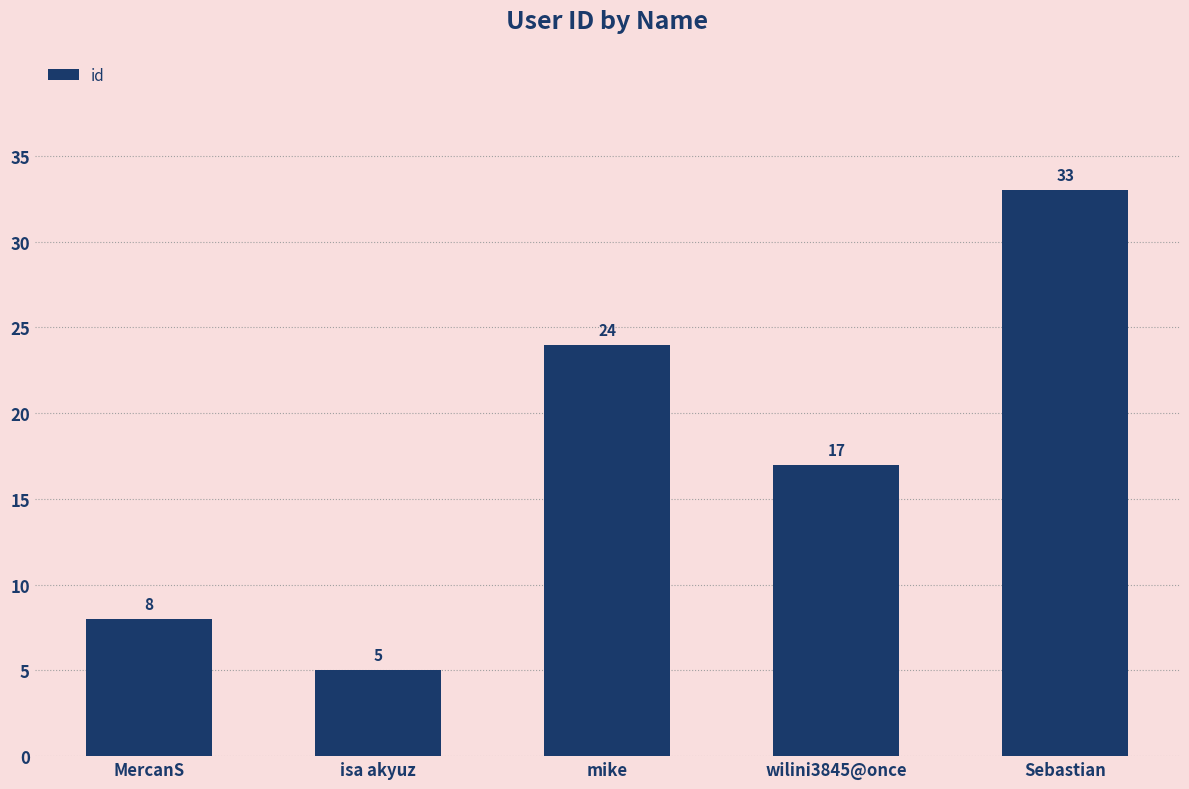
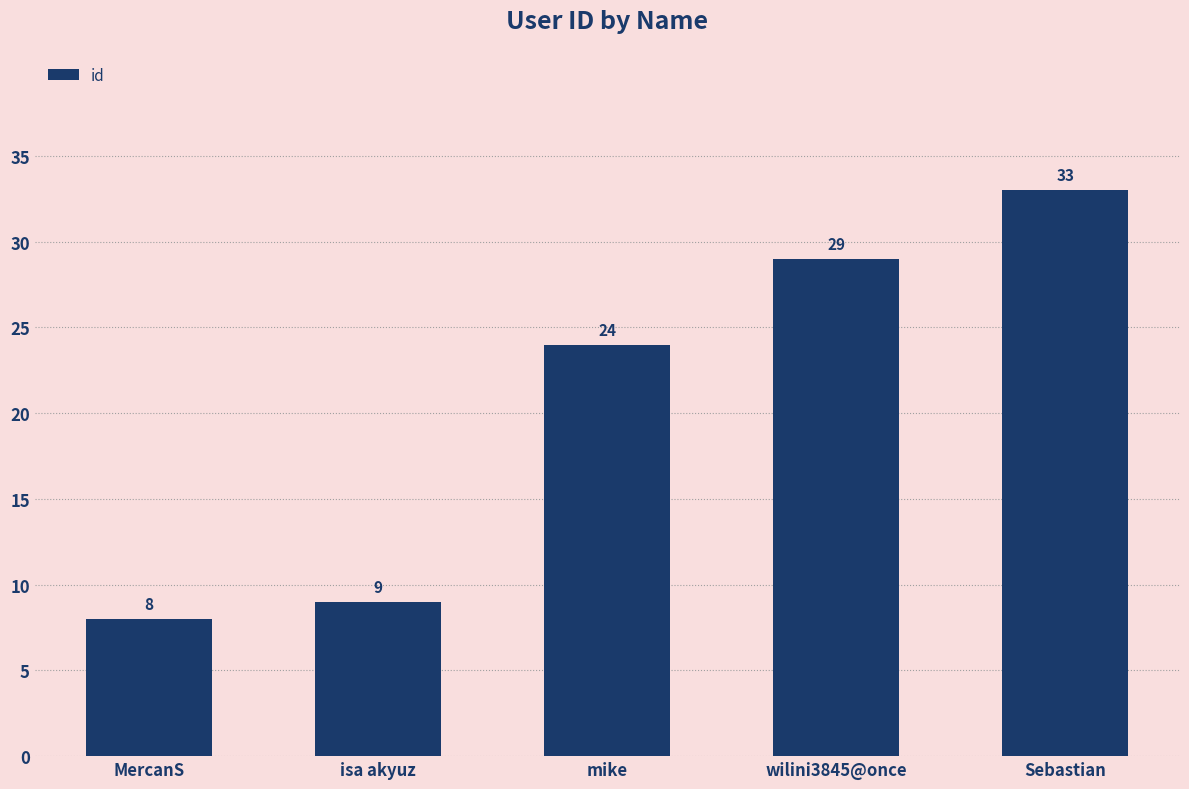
  {
    "MercanS": 8,
-   "isa akyuz": 5,
+   "isa akyuz": 9,
    "mike": 24,
-   "wilini3845@once": 17,
+   "wilini3845@once": 29,
    "Sebastian": 33
  }
